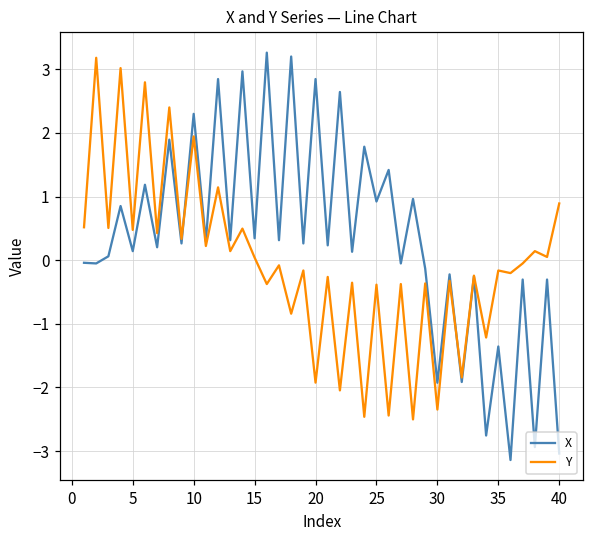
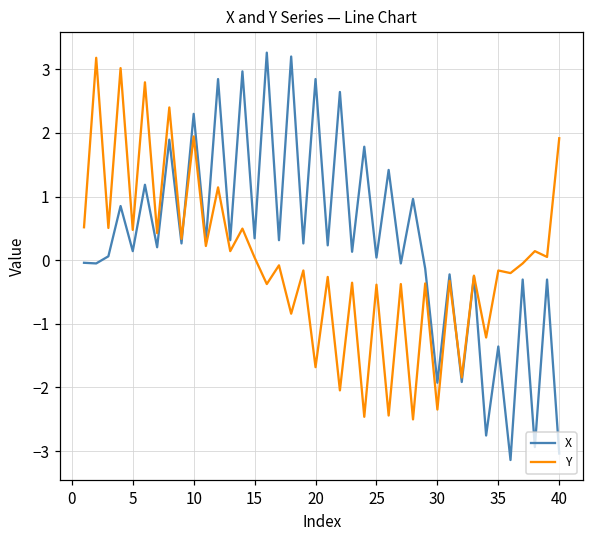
  {
    "X": {
      "5": 0.1,
      "10": 2.3,
      "15": 0.3,
      "20": 2.8,
-     "25": 0.9,
+     "25": 0.0,
      "30": -1.9,
      "35": -1.4
    },
    "Y": {
      "5": 0.5,
      "10": 1.9,
      "15": 0.0,
-     "20": -1.9,
+     "20": -1.7,
      "25": -0.4,
      "30": -2.3,
      "35": -0.2,
-     "40": 0.9
+     "40": 1.9
    }
  }
